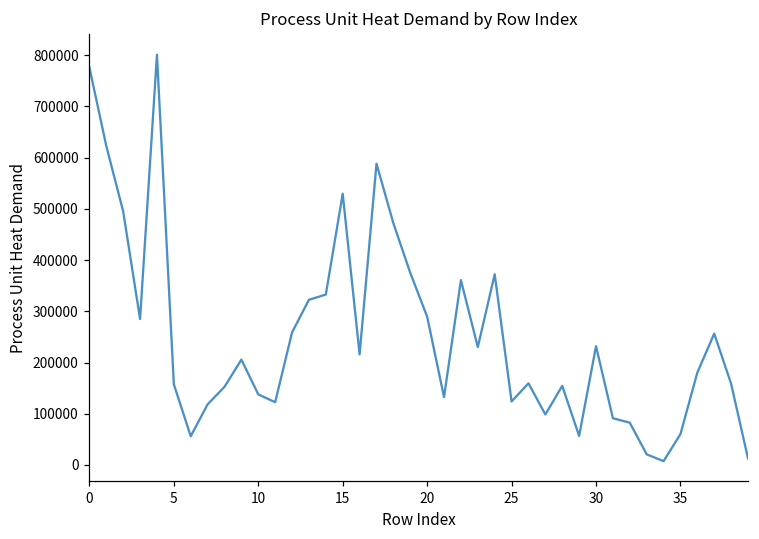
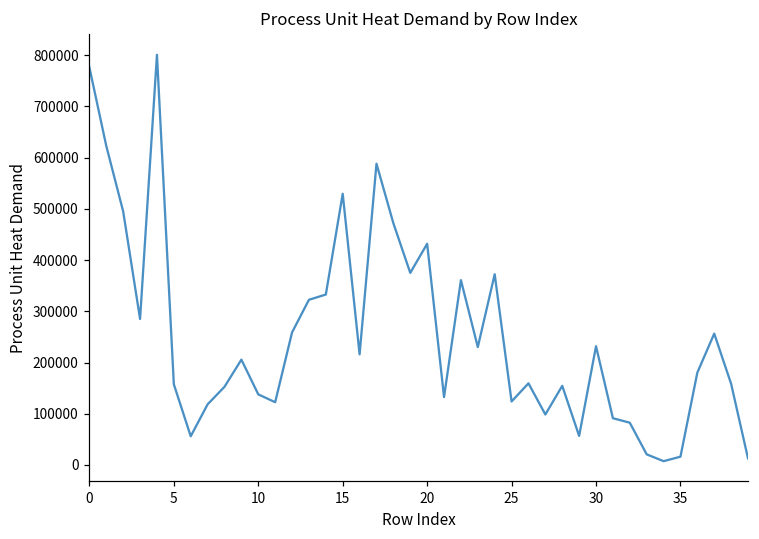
  {
    "0": 780000,
    "5": 160000,
    "10": 140000,
    "15": 530000,
-   "20": 290000,
+   "20": 430000,
    "25": 120000,
    "30": 230000,
-   "35": 60000
+   "35": 20000
  }
